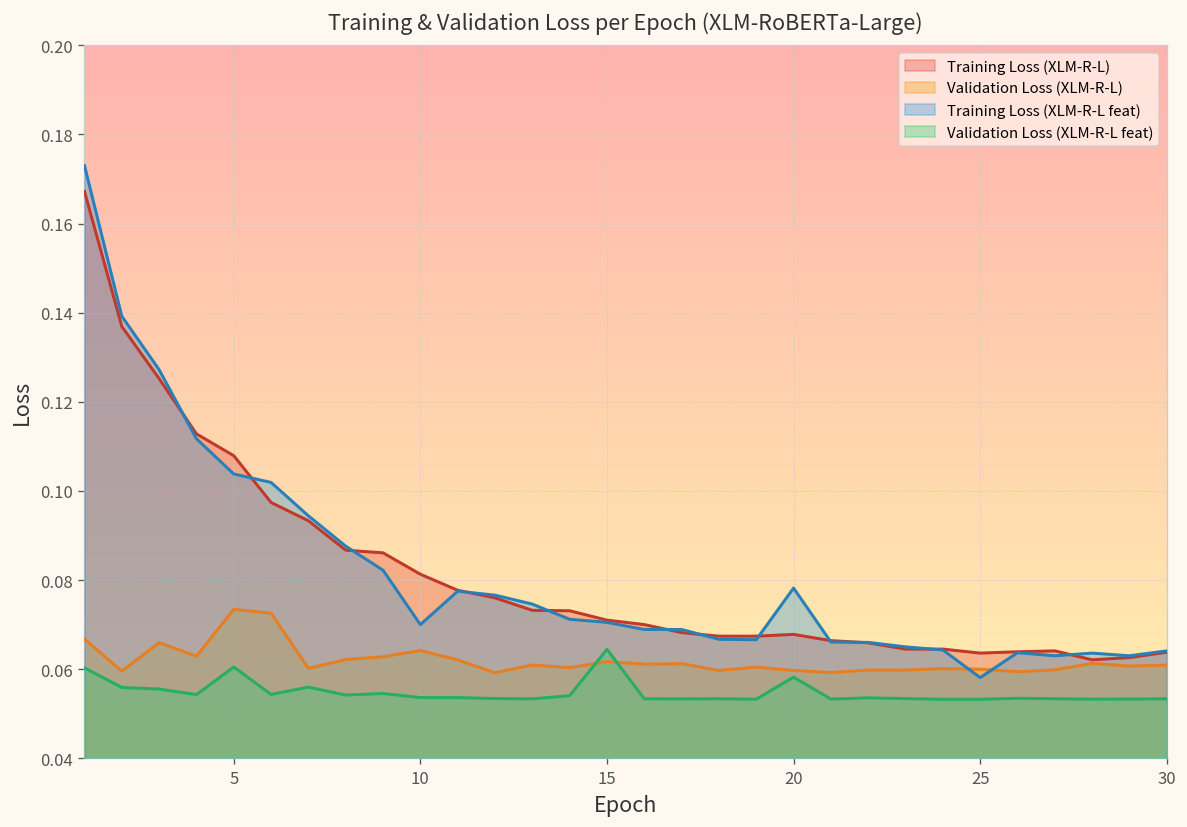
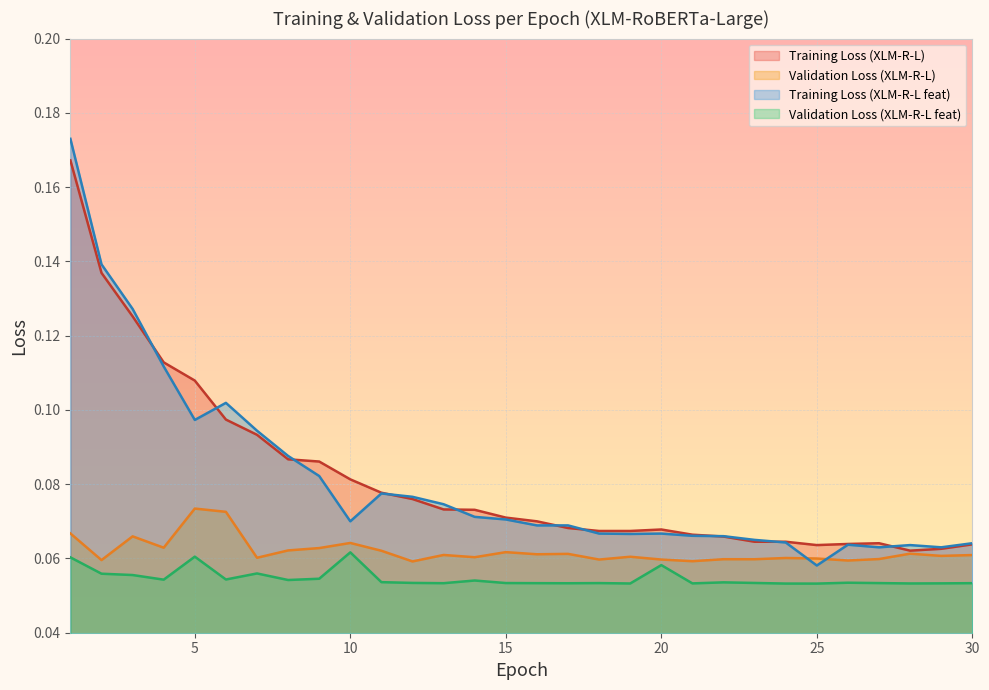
  {
    "Training Loss (XLM-R-L feat)": {
-     "5": 0.104,
+     "5": 0.097,
      "10": 0.070,
-     "20": 0.078,
+     "20": 0.067,
      "25": 0.058
    },
    "Validation Loss (XLM-R-L feat)": {
      "5": 0.060,
-     "10": 0.054,
-     "15": 0.064,
+     "10": 0.062,
+     "15": 0.053,
      "20": 0.058,
      "25": 0.053,
      "30": 0.053
    }
  }
